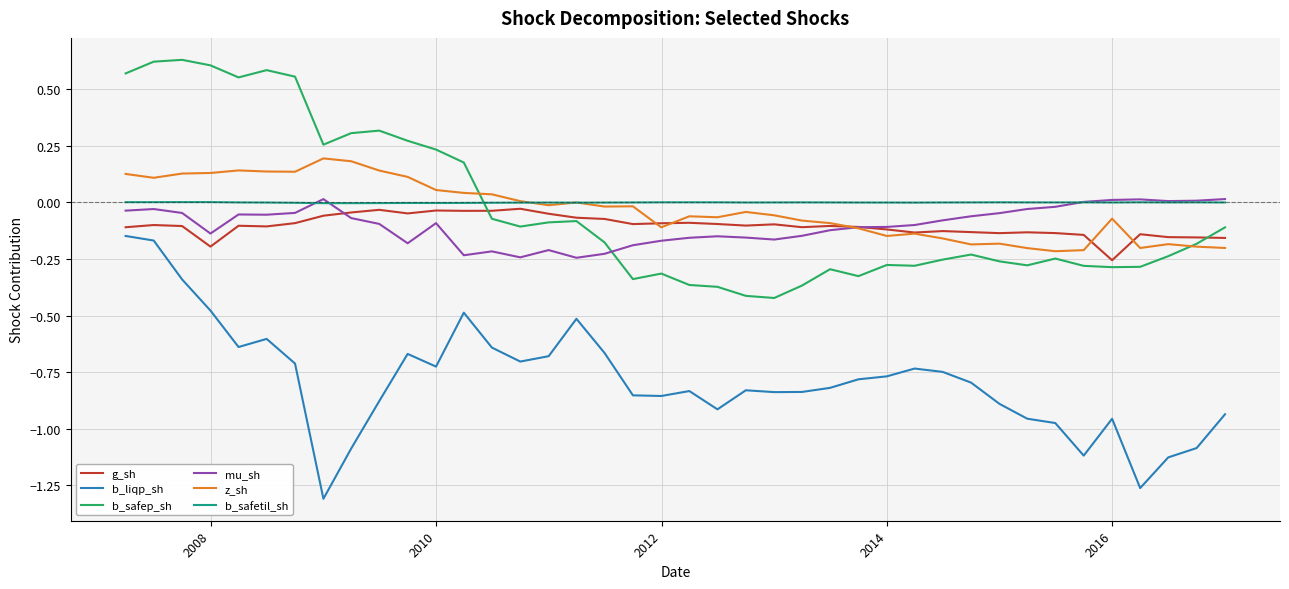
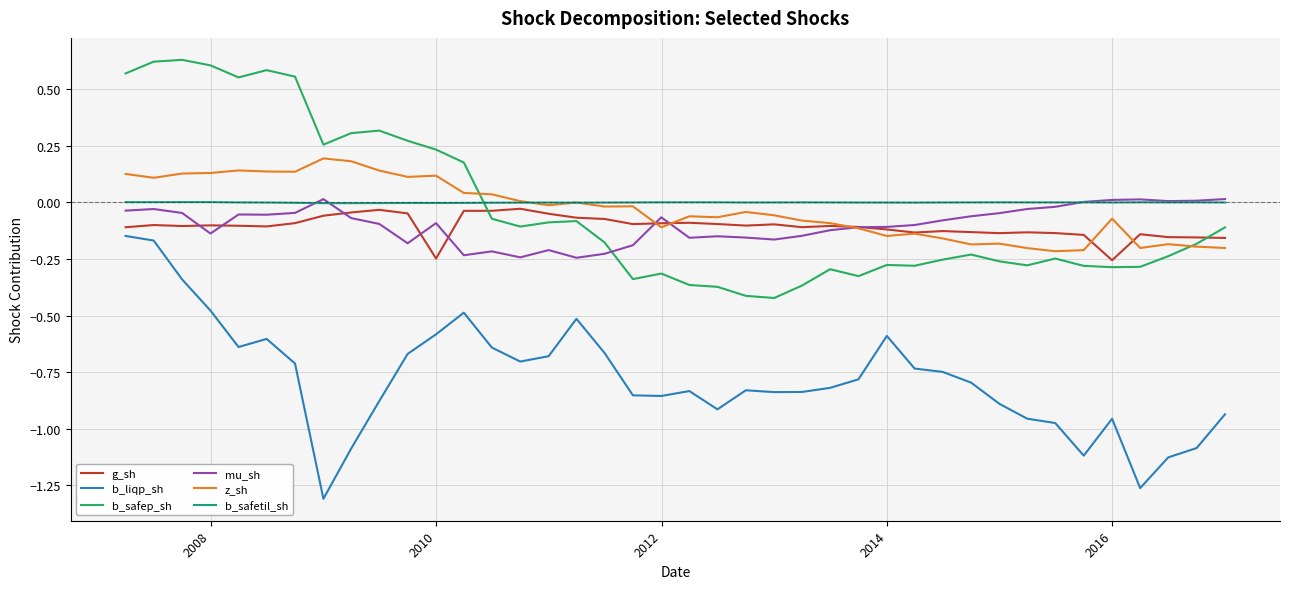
  {
    "g_sh": {
-     "2008": -0.20,
-     "2010": -0.04,
+     "2008": -0.10,
+     "2010": -0.25,
      "2012": -0.09,
      "2016": -0.26
    },
    "b_liqp_sh": {
      "2008": -0.48,
-     "2010": -0.73,
+     "2010": -0.58,
      "2012": -0.85,
-     "2014": -0.77,
+     "2014": -0.59,
      "2016": -0.96
    },
    "mu_sh": {
      "2008": -0.14,
      "2010": -0.09,
-     "2012": -0.17,
+     "2012": -0.07,
      "2016": 0.01
    },
    "z_sh": {
      "2008": 0.13,
-     "2010": 0.05,
+     "2010": 0.12,
      "2012": -0.11,
      "2014": -0.15,
      "2016": -0.07
    }
  }
